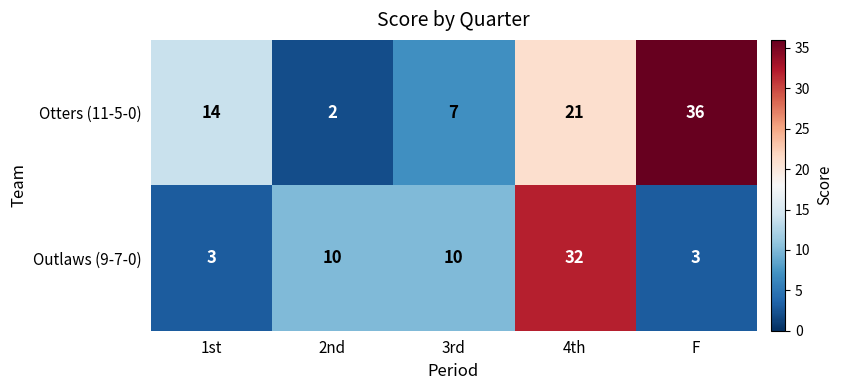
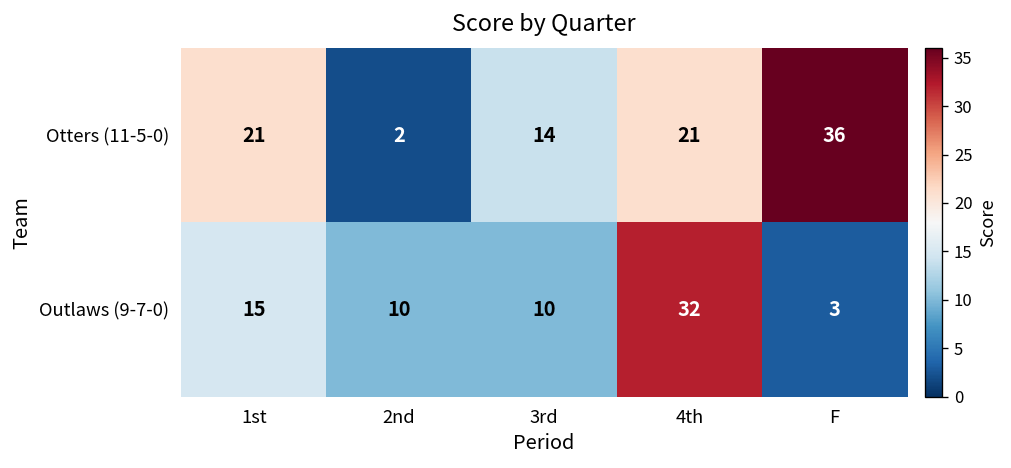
  {
    "Otters (11-5-0)": {
-     "1st": 14,
+     "1st": 21,
      "2nd": 2,
-     "3rd": 7,
+     "3rd": 14,
      "4th": 21,
      "F": 36
    },
    "Outlaws (9-7-0)": {
-     "1st": 3,
+     "1st": 15,
      "2nd": 10,
      "3rd": 10,
      "4th": 32,
      "F": 3
    }
  }
